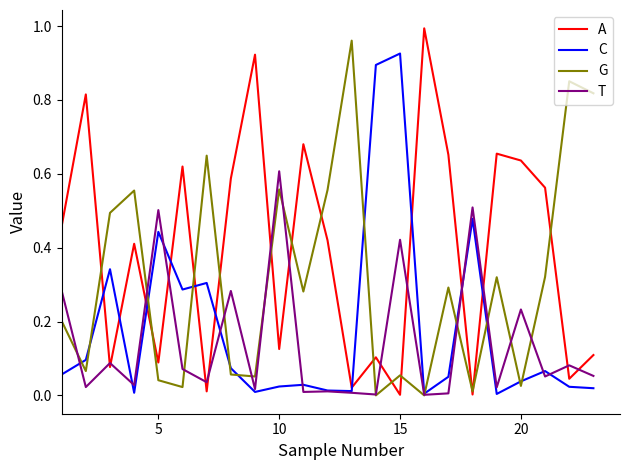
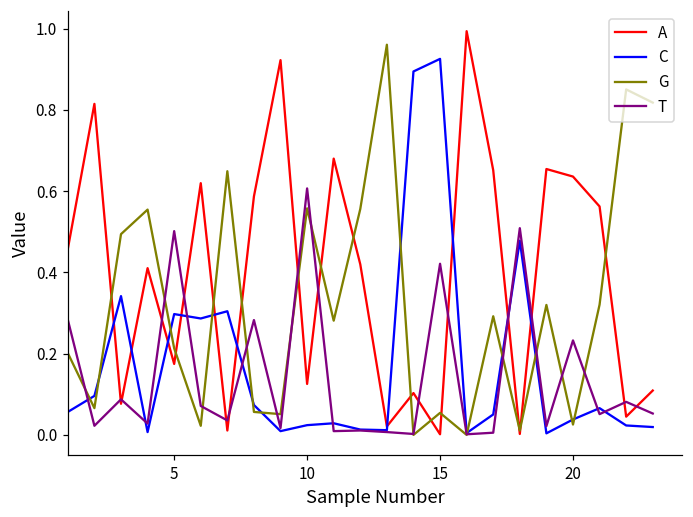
  {
    "A": {
-     "5": 0.09,
+     "5": 0.17,
      "10": 0.13,
      "15": 0.00,
      "20": 0.64
    },
    "C": {
-     "5": 0.44,
+     "5": 0.30,
      "10": 0.02,
      "15": 0.93,
      "20": 0.04
    },
    "G": {
-     "5": 0.04,
+     "5": 0.21,
      "10": 0.56,
      "15": 0.05,
      "20": 0.03
    },
    "T": {
      "5": 0.50,
      "10": 0.61,
      "15": 0.42,
      "20": 0.23
    }
  }
